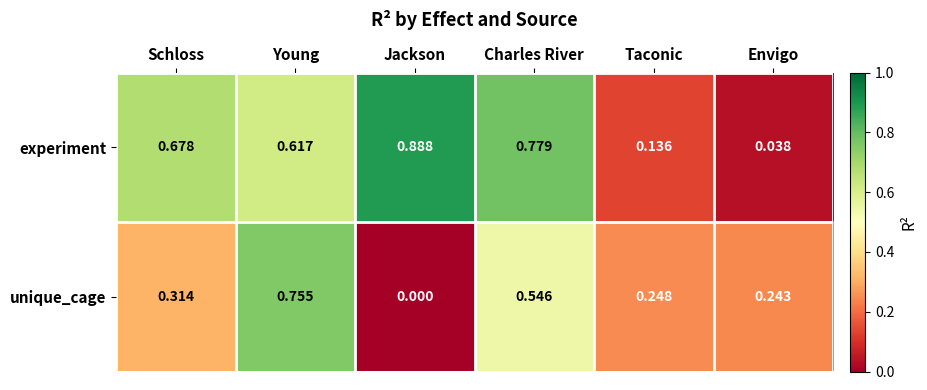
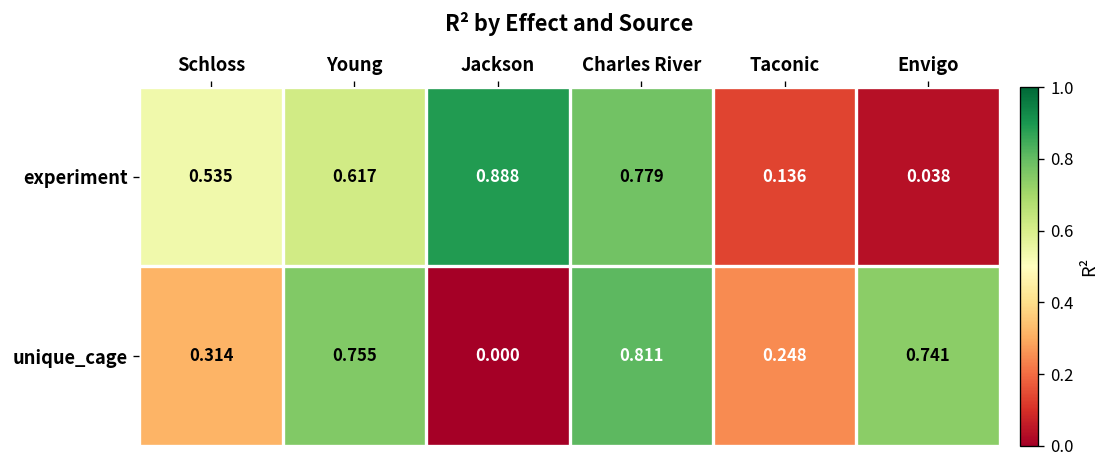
  {
    "experiment": {
-     "Schloss": 0.678,
+     "Schloss": 0.535,
      "Young": 0.617,
      "Jackson": 0.888,
      "Charles River": 0.779,
      "Taconic": 0.136,
      "Envigo": 0.038
    },
    "unique_cage": {
      "Schloss": 0.314,
      "Young": 0.755,
      "Jackson": 0.000,
-     "Charles River": 0.546,
+     "Charles River": 0.811,
      "Taconic": 0.248,
-     "Envigo": 0.243
+     "Envigo": 0.741
    }
  }
